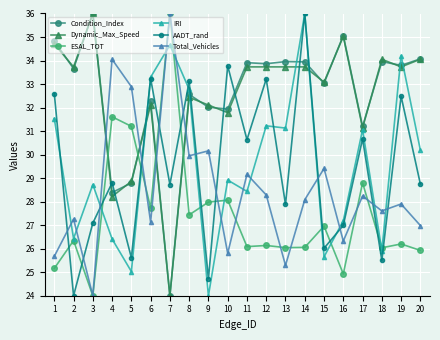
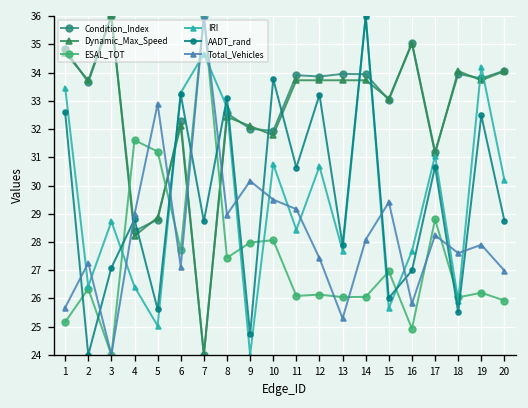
  {
    "IRI": {
-     "1": 31.5,
+     "1": 33.5,
      "3": 28.7,
      "4": 26.4,
      "5": 25.0,
      "8": 32.8,
      "9": 24.0,
-     "10": 28.9,
+     "10": 30.8,
      "11": 28.4,
-     "12": 31.2,
-     "13": 31.1,
+     "12": 30.7,
+     "13": 27.7,
      "15": 25.7,
-     "16": 27.2,
+     "16": 27.7,
      "18": 25.9,
      "19": 34.2,
      "20": 30.2
    },
    "Total_Vehicles": {
      "1": 25.7,
      "2": 27.3,
-     "4": 34.1,
+     "4": 29.0,
      "5": 32.9,
      "6": 27.1,
-     "8": 29.9,
+     "8": 29.0,
      "9": 30.2,
-     "10": 25.8,
+     "10": 29.5,
      "11": 29.2,
-     "12": 28.3,
+     "12": 27.4,
      "13": 25.3,
      "14": 28.1,
      "15": 29.4,
-     "16": 26.3,
+     "16": 25.8,
      "17": 28.2,
      "18": 27.6,
      "19": 27.9,
      "20": 27.0
    }
  }
